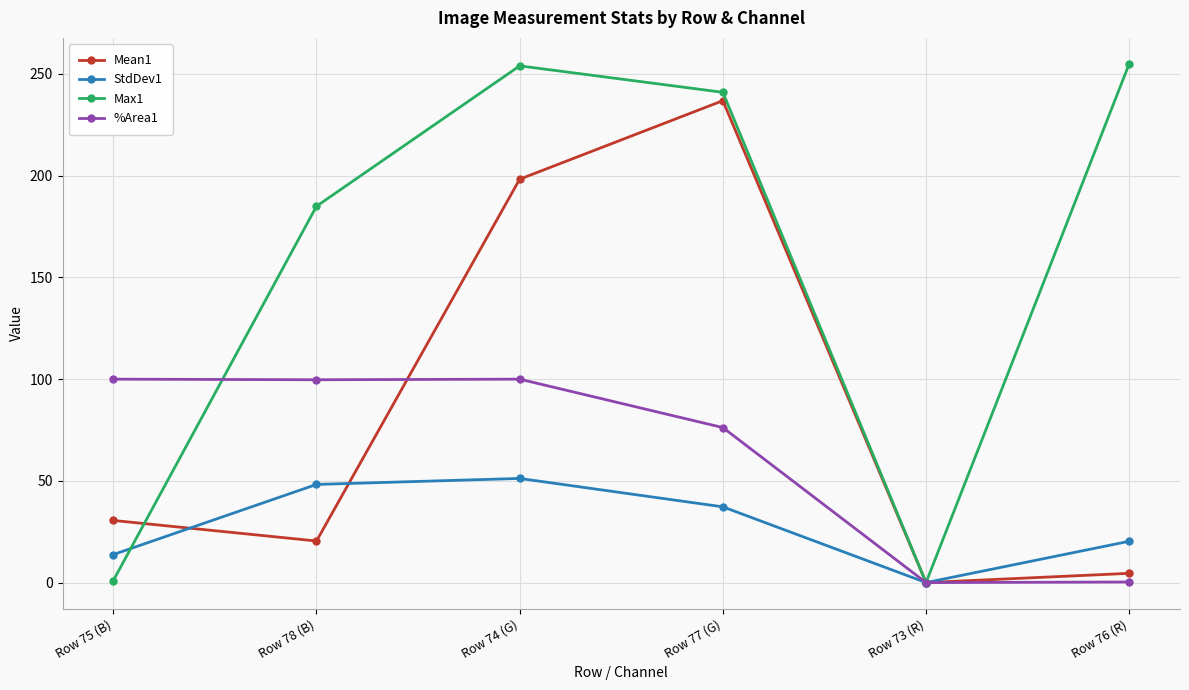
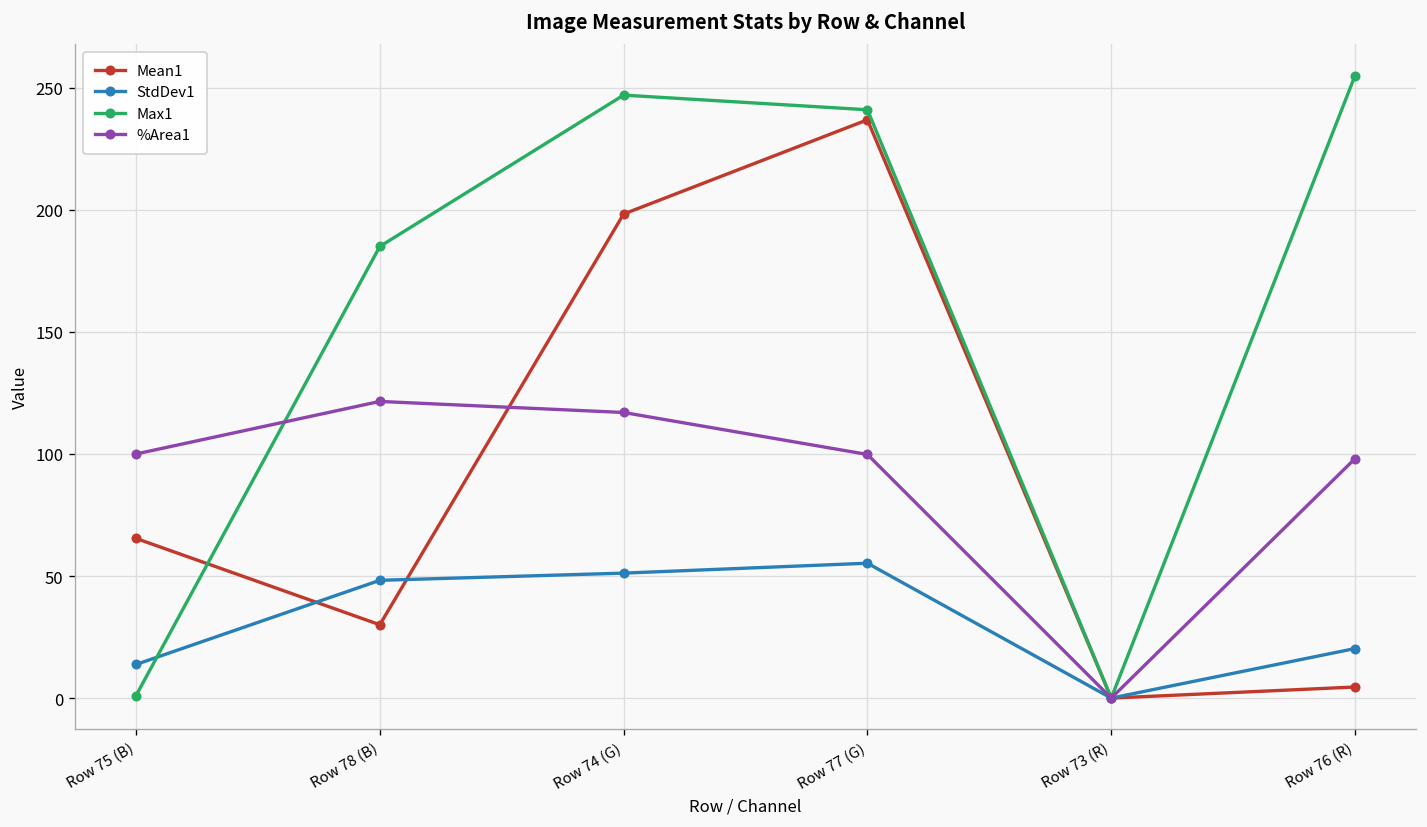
  {
    "Mean1": {
-     "Row 75 (B)": 31,
-     "Row 78 (B)": 20,
+     "Row 75 (B)": 65,
+     "Row 78 (B)": 30,
      "Row 74 (G)": 198,
      "Row 77 (G)": 237,
      "Row 76 (R)": 5
    },
    "StdDev1": {
      "Row 75 (B)": 14,
      "Row 78 (B)": 48,
      "Row 74 (G)": 51,
-     "Row 77 (G)": 37,
+     "Row 77 (G)": 55,
      "Row 76 (R)": 20
    },
    "Max1": {
      "Row 75 (B)": 1,
      "Row 78 (B)": 185,
-     "Row 74 (G)": 254,
+     "Row 74 (G)": 247,
      "Row 77 (G)": 241,
      "Row 76 (R)": 255
    },
    "%Area1": {
      "Row 75 (B)": 100,
-     "Row 78 (B)": 100,
-     "Row 74 (G)": 100,
-     "Row 77 (G)": 76,
-     "Row 76 (R)": 0
+     "Row 78 (B)": 122,
+     "Row 74 (G)": 117,
+     "Row 77 (G)": 100,
+     "Row 76 (R)": 98
    }
  }
